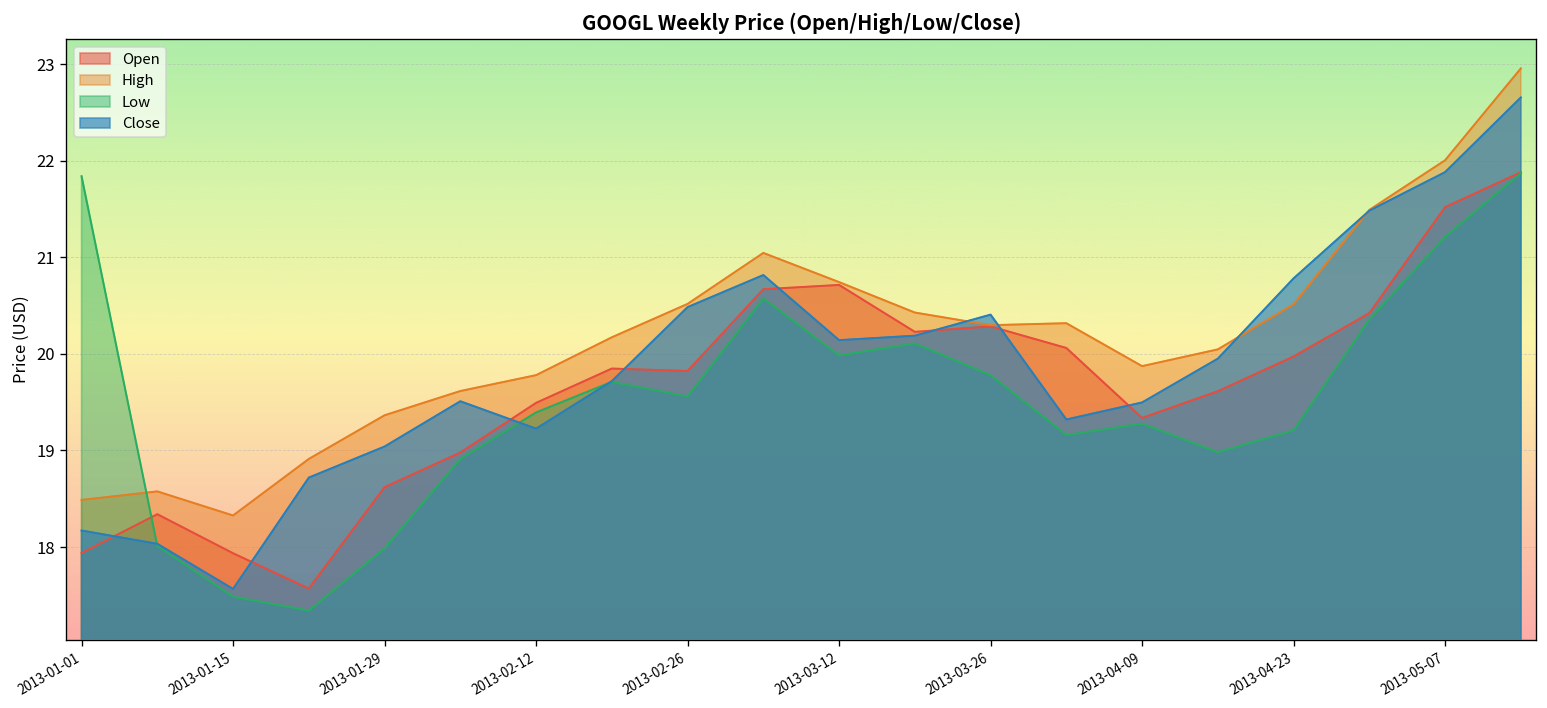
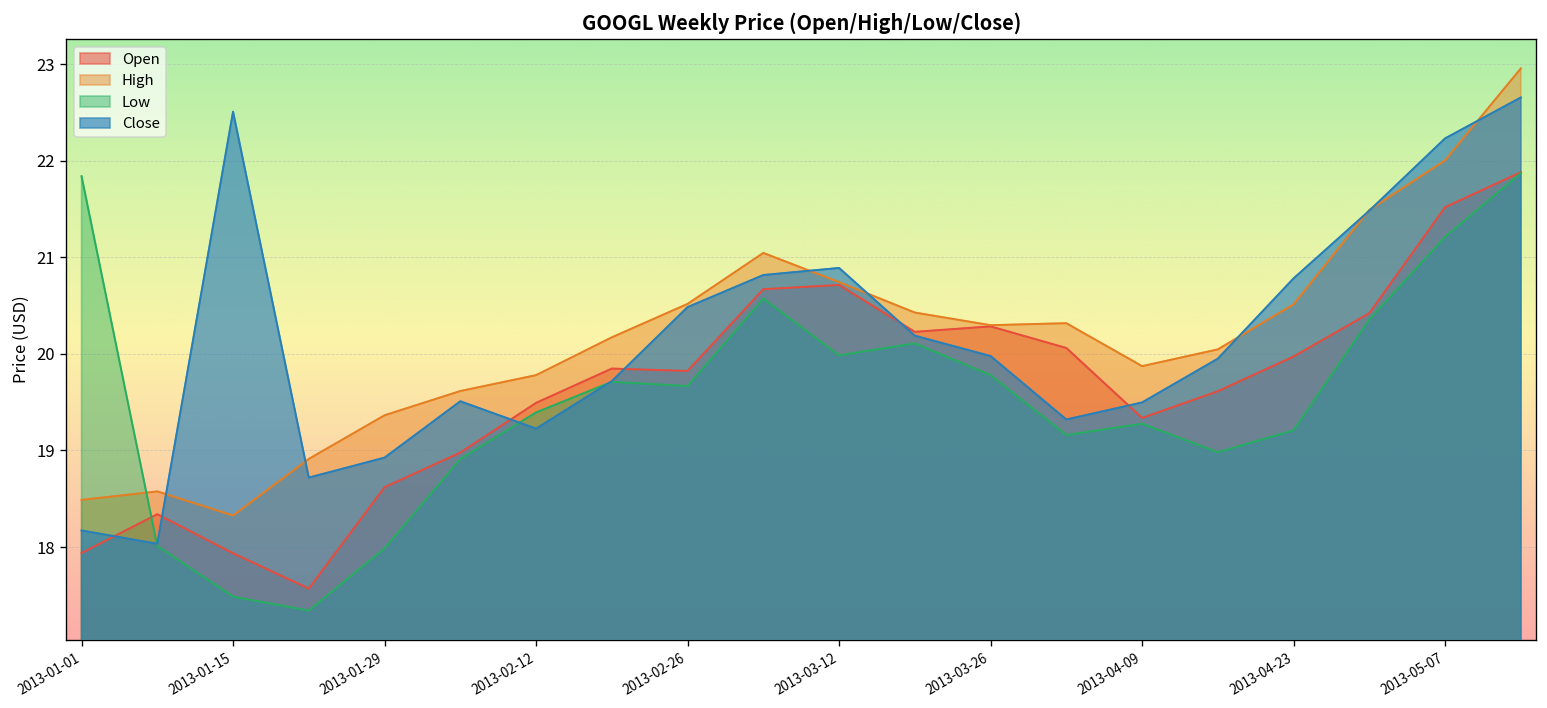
  {
    "Low": {
      "2013-01-01": 21.8,
      "2013-01-15": 17.5,
      "2013-01-29": 18.0,
      "2013-02-12": 19.4,
-     "2013-02-26": 19.6,
+     "2013-02-26": 19.7,
      "2013-03-12": 20.0,
      "2013-03-26": 19.8,
      "2013-04-09": 19.3,
      "2013-04-23": 19.2,
      "2013-05-07": 21.2
    },
    "Close": {
      "2013-01-01": 18.2,
-     "2013-01-15": 17.6,
-     "2013-01-29": 19.0,
+     "2013-01-15": 22.5,
+     "2013-01-29": 18.9,
      "2013-02-12": 19.2,
      "2013-02-26": 20.5,
-     "2013-03-12": 20.1,
-     "2013-03-26": 20.4,
+     "2013-03-12": 20.9,
+     "2013-03-26": 20.0,
      "2013-04-09": 19.5,
      "2013-04-23": 20.8,
-     "2013-05-07": 21.9
+     "2013-05-07": 22.2
    }
  }
